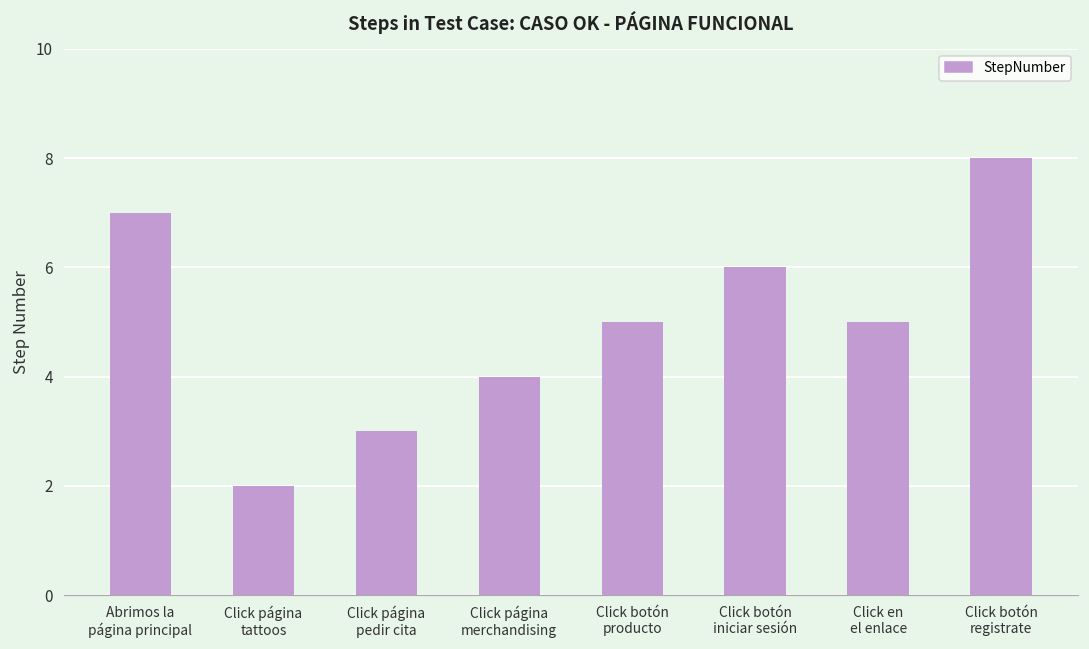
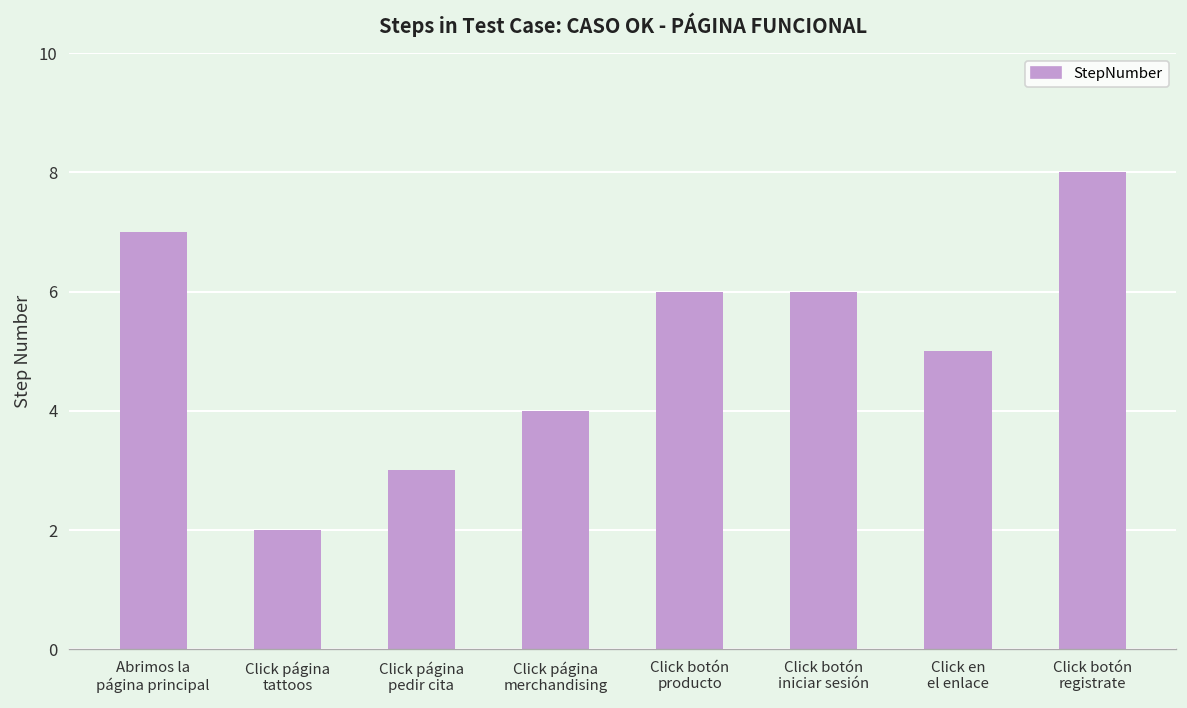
  {
    "Abrimos la página principal": 7,
    "Click página tattoos": 2,
    "Click página pedir cita": 3,
    "Click página merchandising": 4,
-   "Click botón producto": 5,
+   "Click botón producto": 6,
    "Click botón iniciar sesión": 6,
    "Click en el enlace": 5,
    "Click botón registrate": 8
  }
